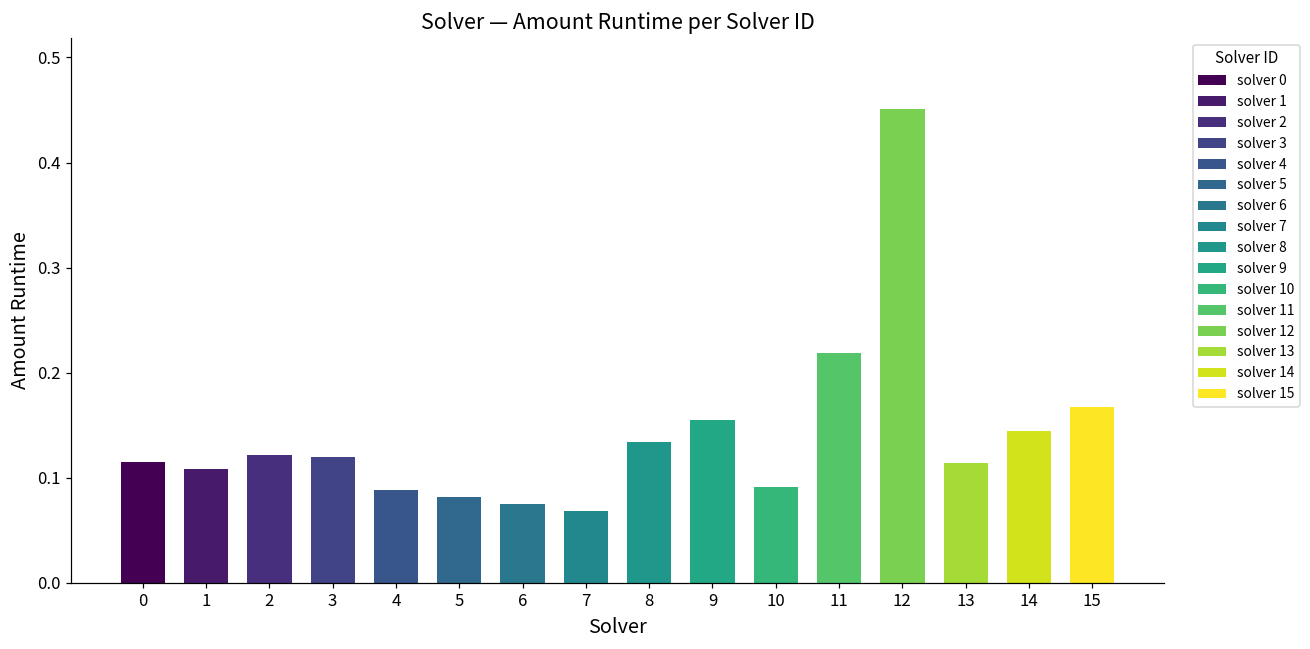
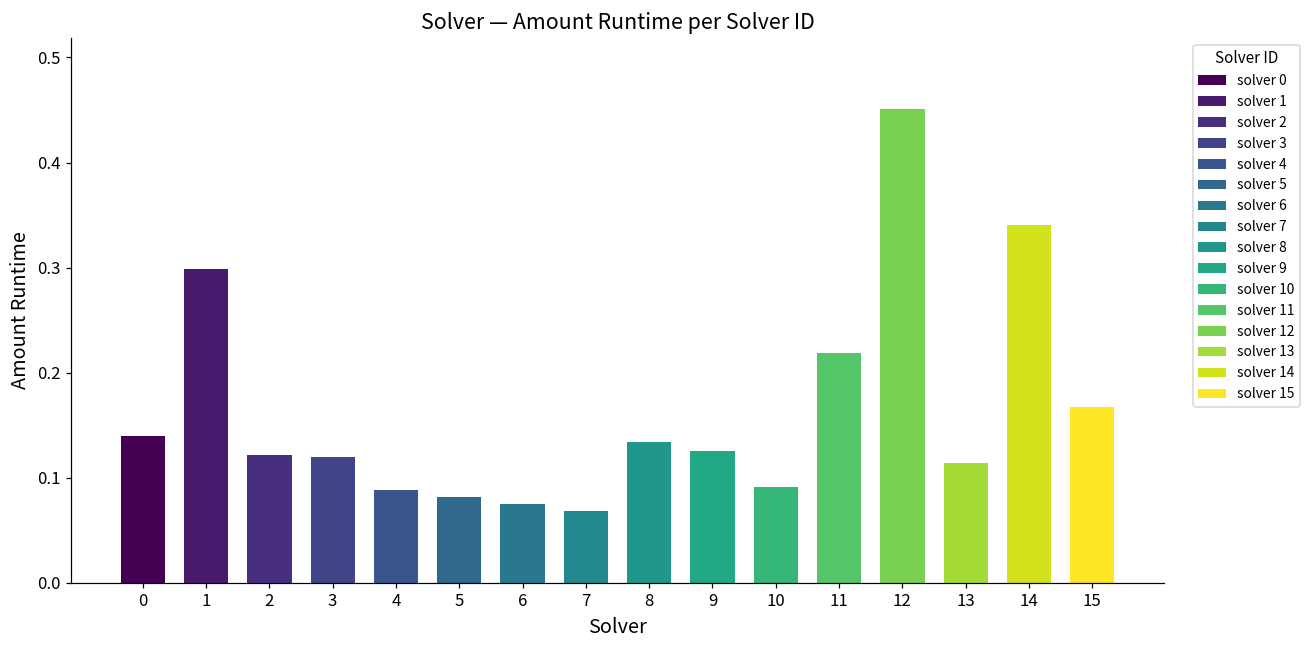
  {
-   "0": 0.11,
-   "1": 0.11,
+   "0": 0.14,
+   "1": 0.30,
    "2": 0.12,
    "3": 0.12,
    "4": 0.09,
    "5": 0.08,
    "6": 0.07,
    "7": 0.07,
    "8": 0.13,
-   "9": 0.16,
+   "9": 0.13,
    "10": 0.09,
    "11": 0.22,
    "12": 0.45,
    "13": 0.11,
-   "14": 0.14,
+   "14": 0.34,
    "15": 0.17
  }
